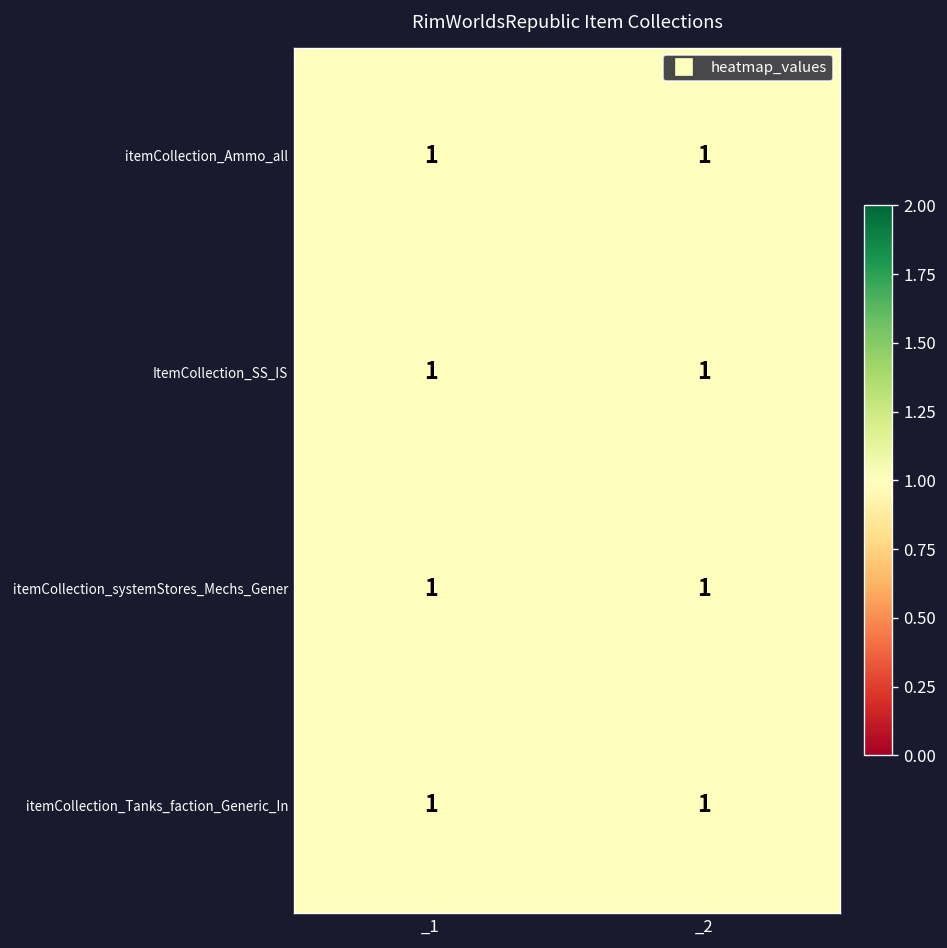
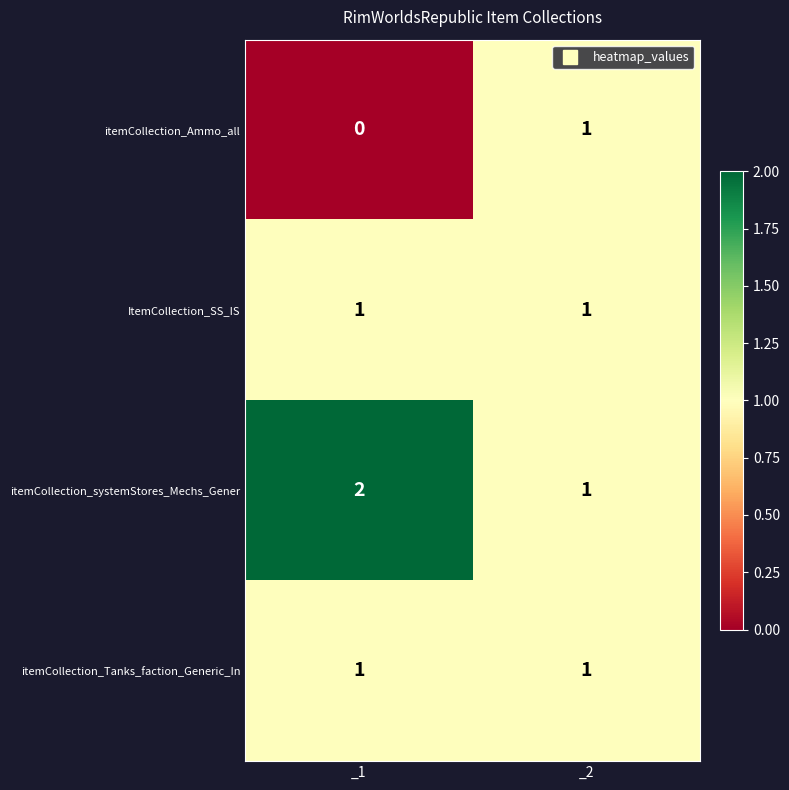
  {
    "itemCollection_Ammo_all": {
-     "_1": 1,
+     "_1": 0,
      "_2": 1
    },
    "ItemCollection_SS_IS": {
      "_1": 1,
      "_2": 1
    },
    "itemCollection_systemStores_Mechs_Gener": {
-     "_1": 1,
+     "_1": 2,
      "_2": 1
    },
    "itemCollection_Tanks_faction_Generic_In": {
      "_1": 1,
      "_2": 1
    }
  }
